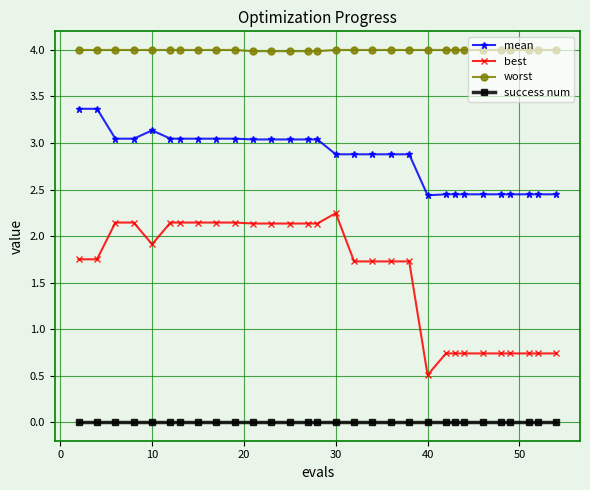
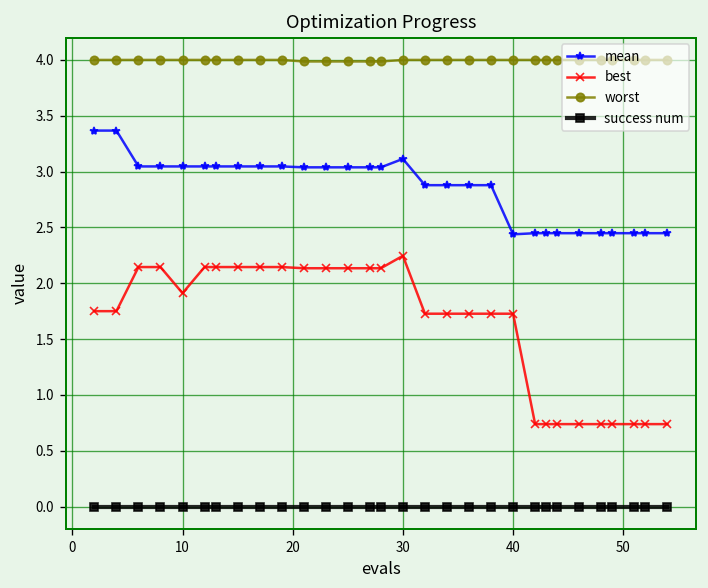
  {
    "mean": {
-     "10": 3.1,
-     "30": 2.9,
+     "10": 3.0,
+     "30": 3.1,
      "40": 2.4
    },
    "best": {
      "10": 1.9,
      "30": 2.2,
-     "40": 0.5
+     "40": 1.7
    },
    "worst": {
      "10": 4.0,
      "30": 4.0,
      "40": 4.0
    },
    "success num": {
      "10": 0.0,
      "30": 0.0,
      "40": 0.0
    }
  }
